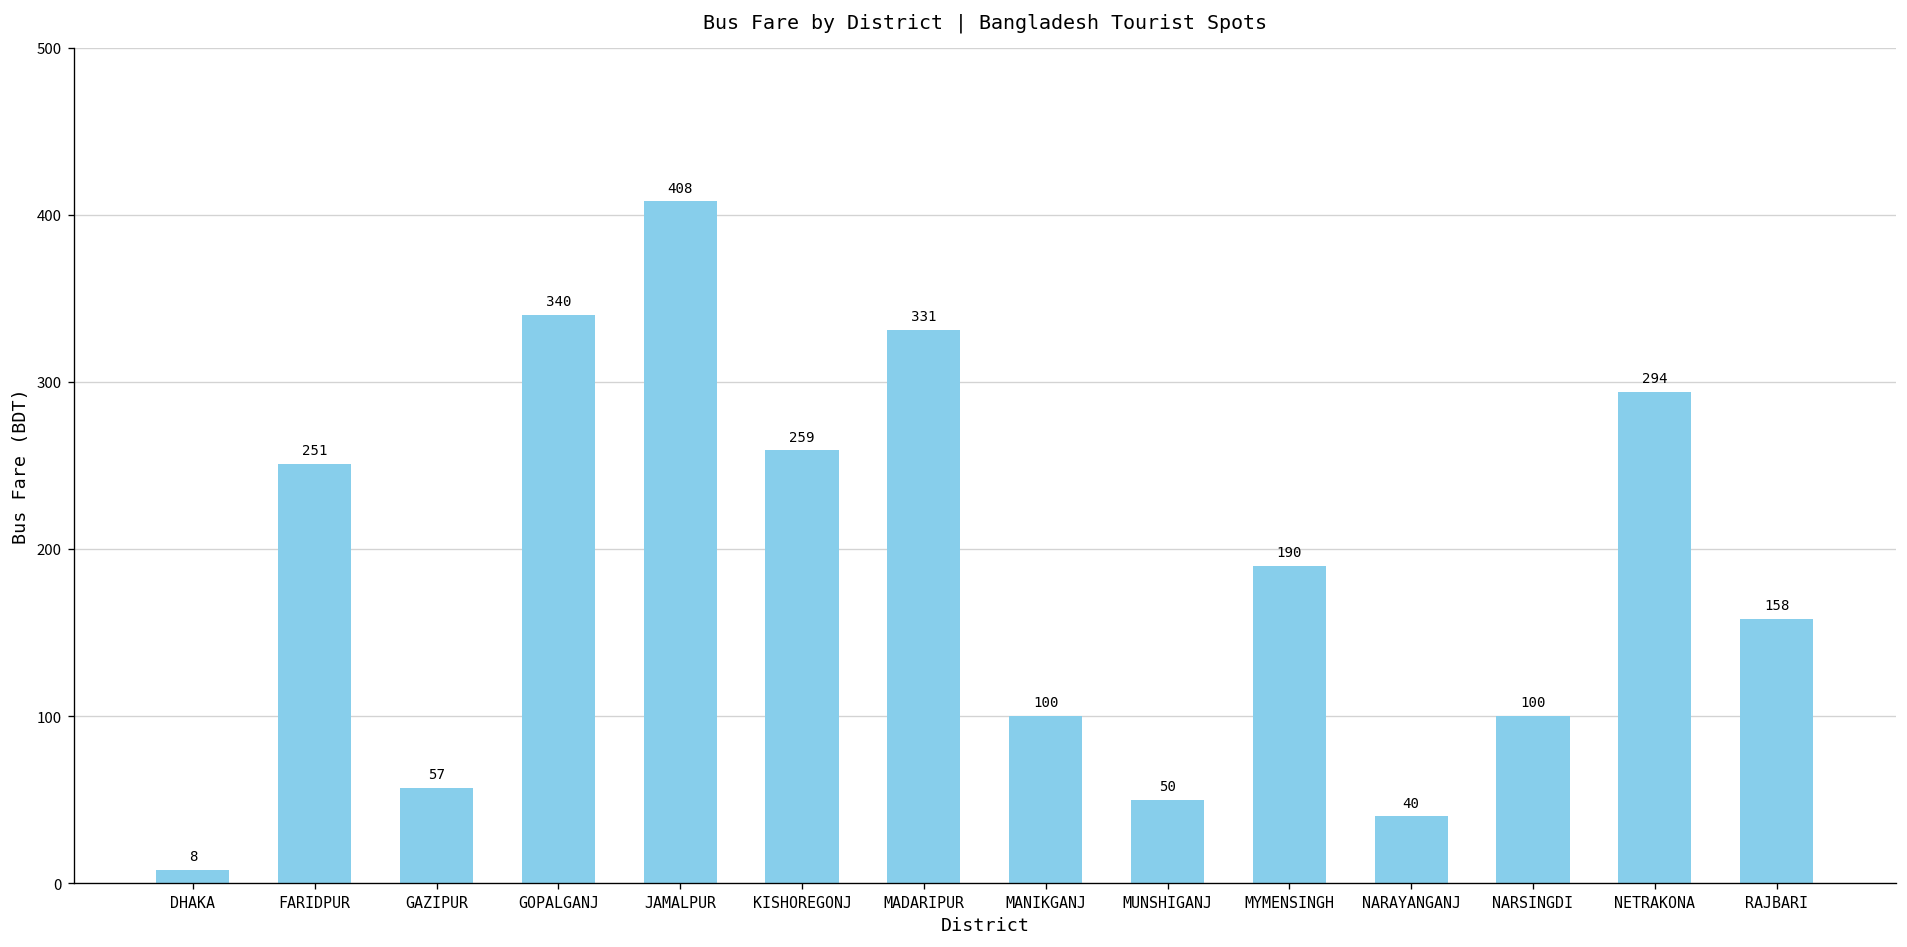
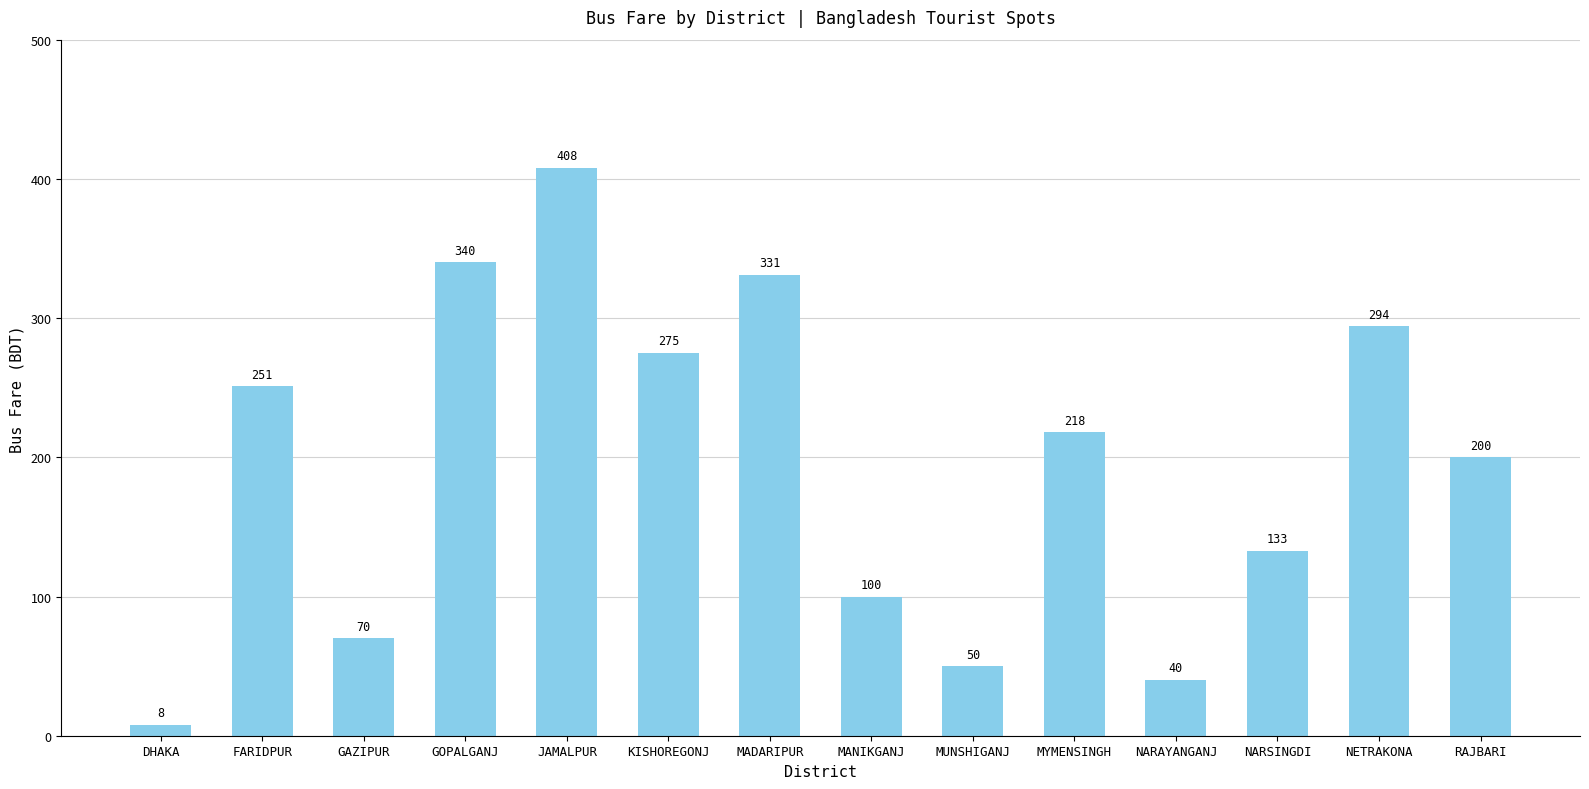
  {
    "DHAKA": 8,
    "FARIDPUR": 251,
-   "GAZIPUR": 57,
+   "GAZIPUR": 70,
    "GOPALGANJ": 340,
    "JAMALPUR": 408,
-   "KISHOREGONJ": 259,
+   "KISHOREGONJ": 275,
    "MADARIPUR": 331,
    "MANIKGANJ": 100,
    "MUNSHIGANJ": 50,
-   "MYMENSINGH": 190,
+   "MYMENSINGH": 218,
    "NARAYANGANJ": 40,
-   "NARSINGDI": 100,
+   "NARSINGDI": 133,
    "NETRAKONA": 294,
-   "RAJBARI": 158
+   "RAJBARI": 200
  }
